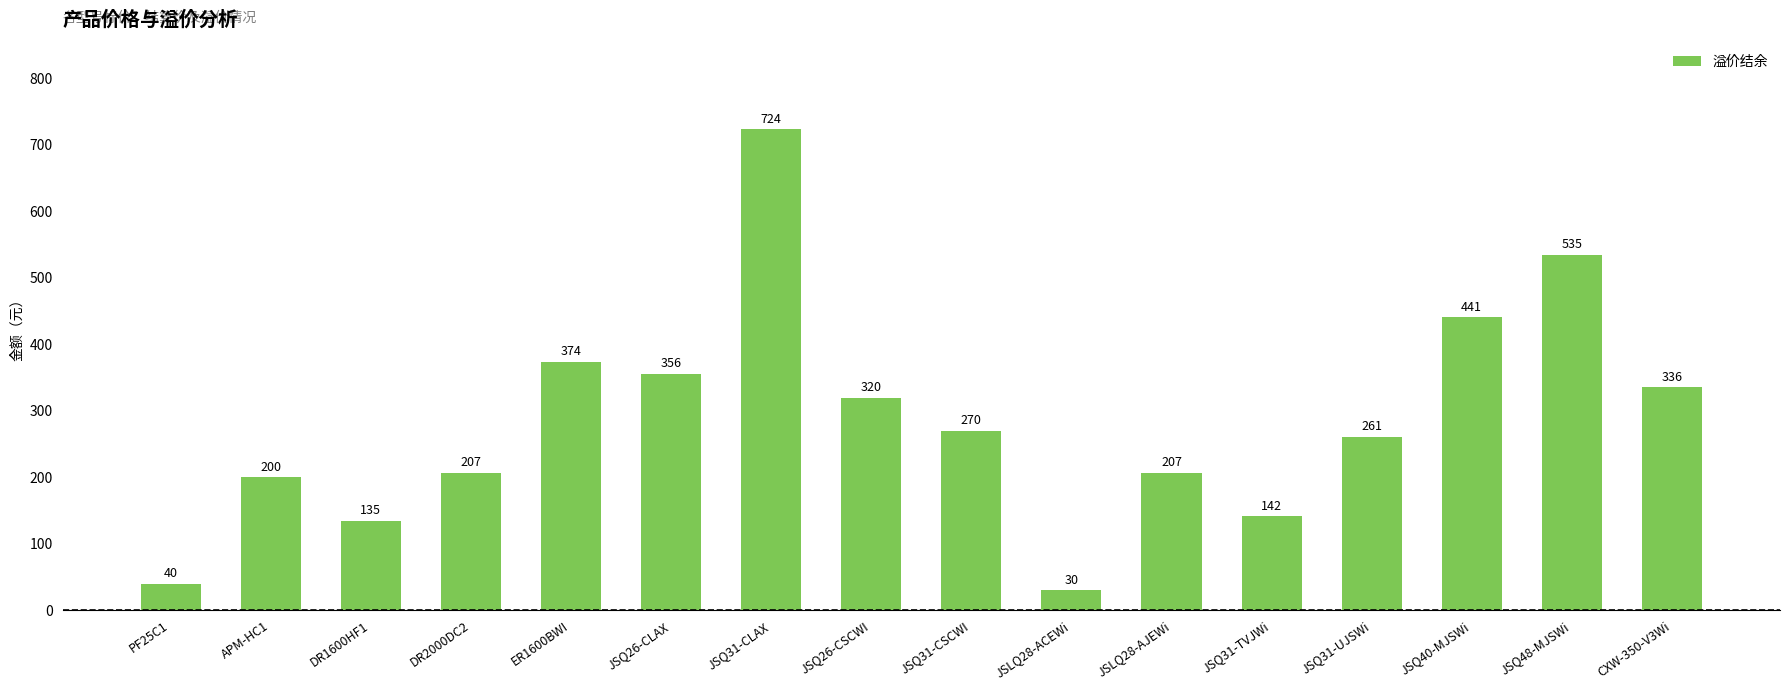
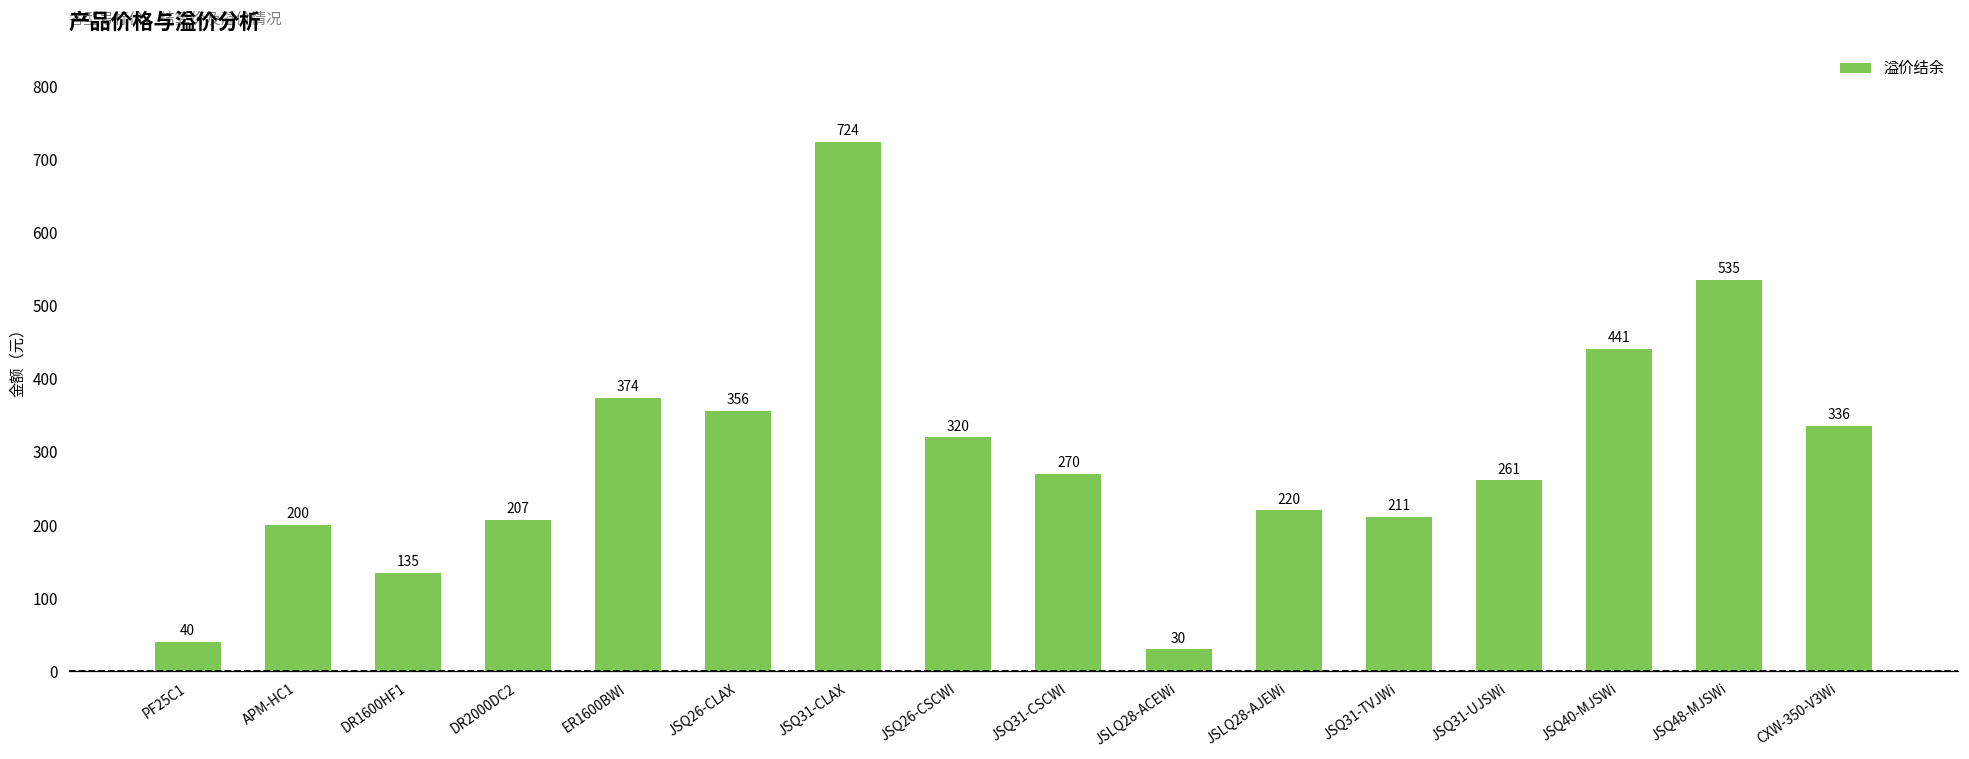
  {
    "PF25C1": 40,
    "APM-HC1": 200,
    "DR1600HF1": 135,
    "DR2000DC2": 207,
    "ER1600BWI": 374,
    "JSQ26-CLAX": 356,
    "JSQ31-CLAX": 724,
    "JSQ26-CSCWI": 320,
    "JSQ31-CSCWI": 270,
    "JSLQ28-ACEWi": 30,
-   "JSLQ28-AJEWi": 207,
-   "JSQ31-TVJWi": 142,
+   "JSLQ28-AJEWi": 220,
+   "JSQ31-TVJWi": 211,
    "JSQ31-UJSWi": 261,
    "JSQ40-MJSWi": 441,
    "JSQ48-MJSWi": 535,
    "CXW-350-V3Wi": 336
  }
